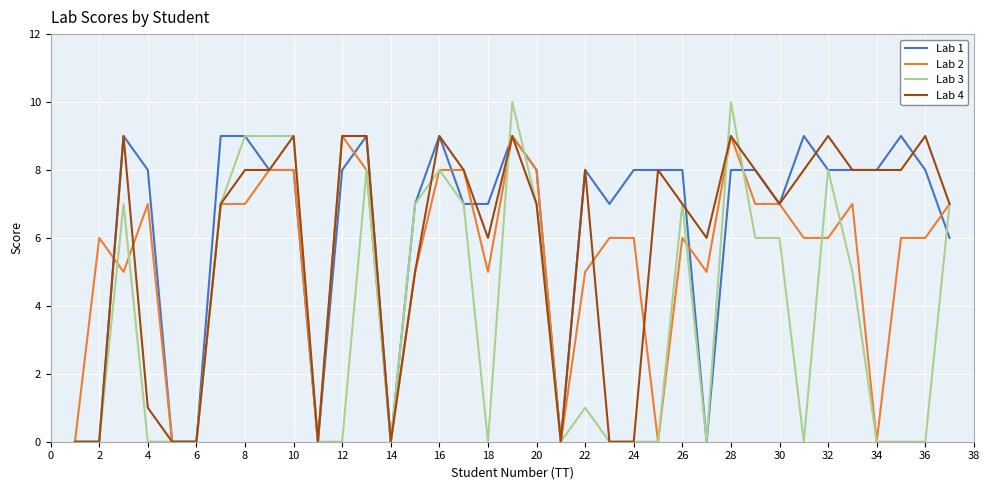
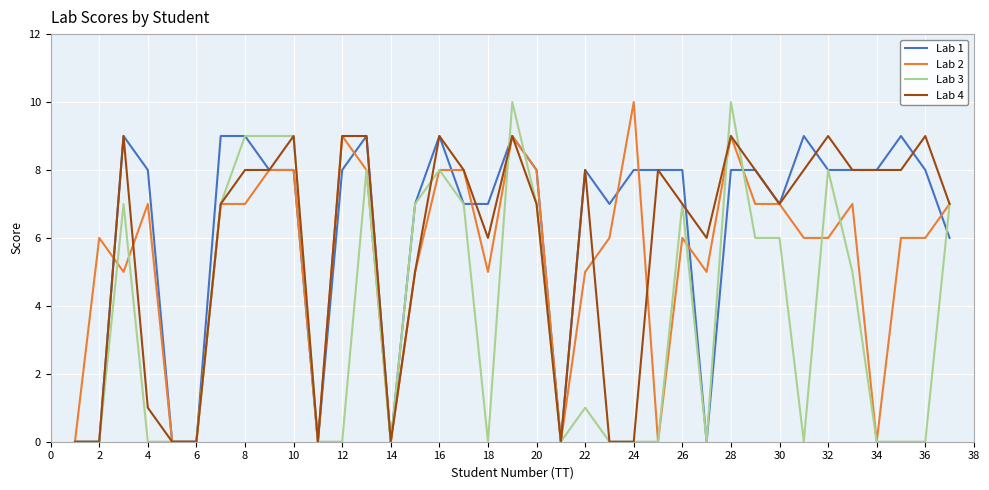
  {
    "Lab 1": {
      "4": 8,
      "12": 8,
      "18": 7,
      "24": 8,
      "26": 8,
      "28": 8,
      "36": 8
    },
    "Lab 2": {
      "2": 6,
      "4": 7,
      "8": 7,
      "18": 5,
      "22": 5,
-     "24": 6,
+     "24": 10,
      "26": 6,
      "32": 6,
      "36": 6
    },
    "Lab 3": {
      "4": 0,
      "12": 0,
      "18": 0,
      "22": 1,
      "28": 10,
      "30": 6,
      "36": 0
    },
    "Lab 4": {
      "4": 1,
      "8": 8,
      "18": 6,
      "32": 9,
      "36": 9
    }
  }
